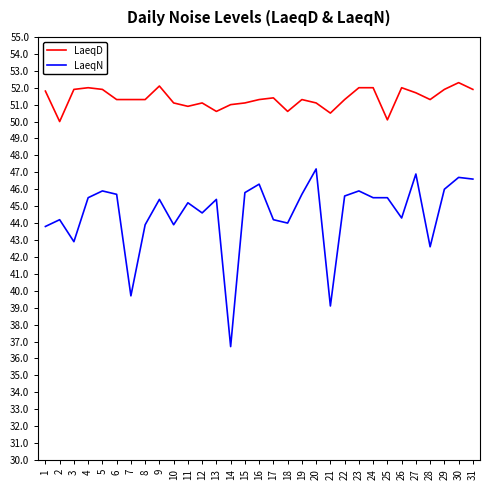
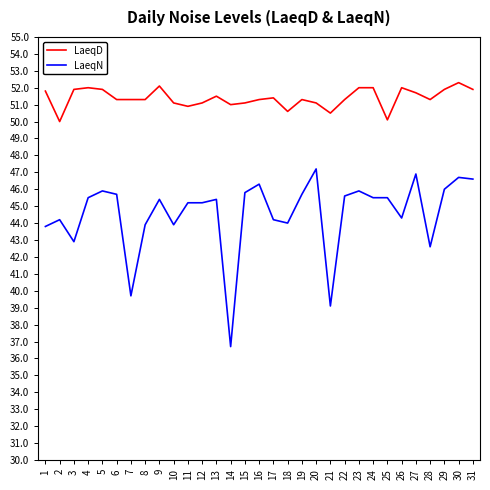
  {
    "LaeqD": {
      "1": 51.8,
      "2": 50.0,
      "3": 51.9,
      "4": 52.0,
      "5": 51.9,
      "6": 51.3,
      "7": 51.3,
      "8": 51.3,
      "9": 52.1,
      "10": 51.1,
      "11": 50.9,
      "12": 51.1,
-     "13": 50.6,
+     "13": 51.5,
      "14": 51.0,
      "15": 51.1,
      "16": 51.3,
      "17": 51.4,
      "18": 50.6,
      "19": 51.3,
      "20": 51.1,
      "21": 50.5,
      "22": 51.3,
      "23": 52.0,
      "24": 52.0,
      "25": 50.1,
      "26": 52.0,
      "27": 51.7,
      "28": 51.3,
      "29": 51.9,
      "30": 52.3,
      "31": 51.9
    },
    "LaeqN": {
      "1": 43.8,
      "2": 44.2,
      "3": 42.9,
      "4": 45.5,
      "5": 45.9,
      "6": 45.7,
      "7": 39.7,
      "8": 43.9,
      "9": 45.4,
      "10": 43.9,
      "11": 45.2,
-     "12": 44.6,
+     "12": 45.2,
      "13": 45.4,
      "14": 36.7,
      "15": 45.8,
      "16": 46.3,
      "17": 44.2,
      "18": 44.0,
      "19": 45.7,
      "20": 47.2,
      "21": 39.1,
      "22": 45.6,
      "23": 45.9,
      "24": 45.5,
      "25": 45.5,
      "26": 44.3,
      "27": 46.9,
      "28": 42.6,
      "29": 46.0,
      "30": 46.7,
      "31": 46.6
    }
  }
